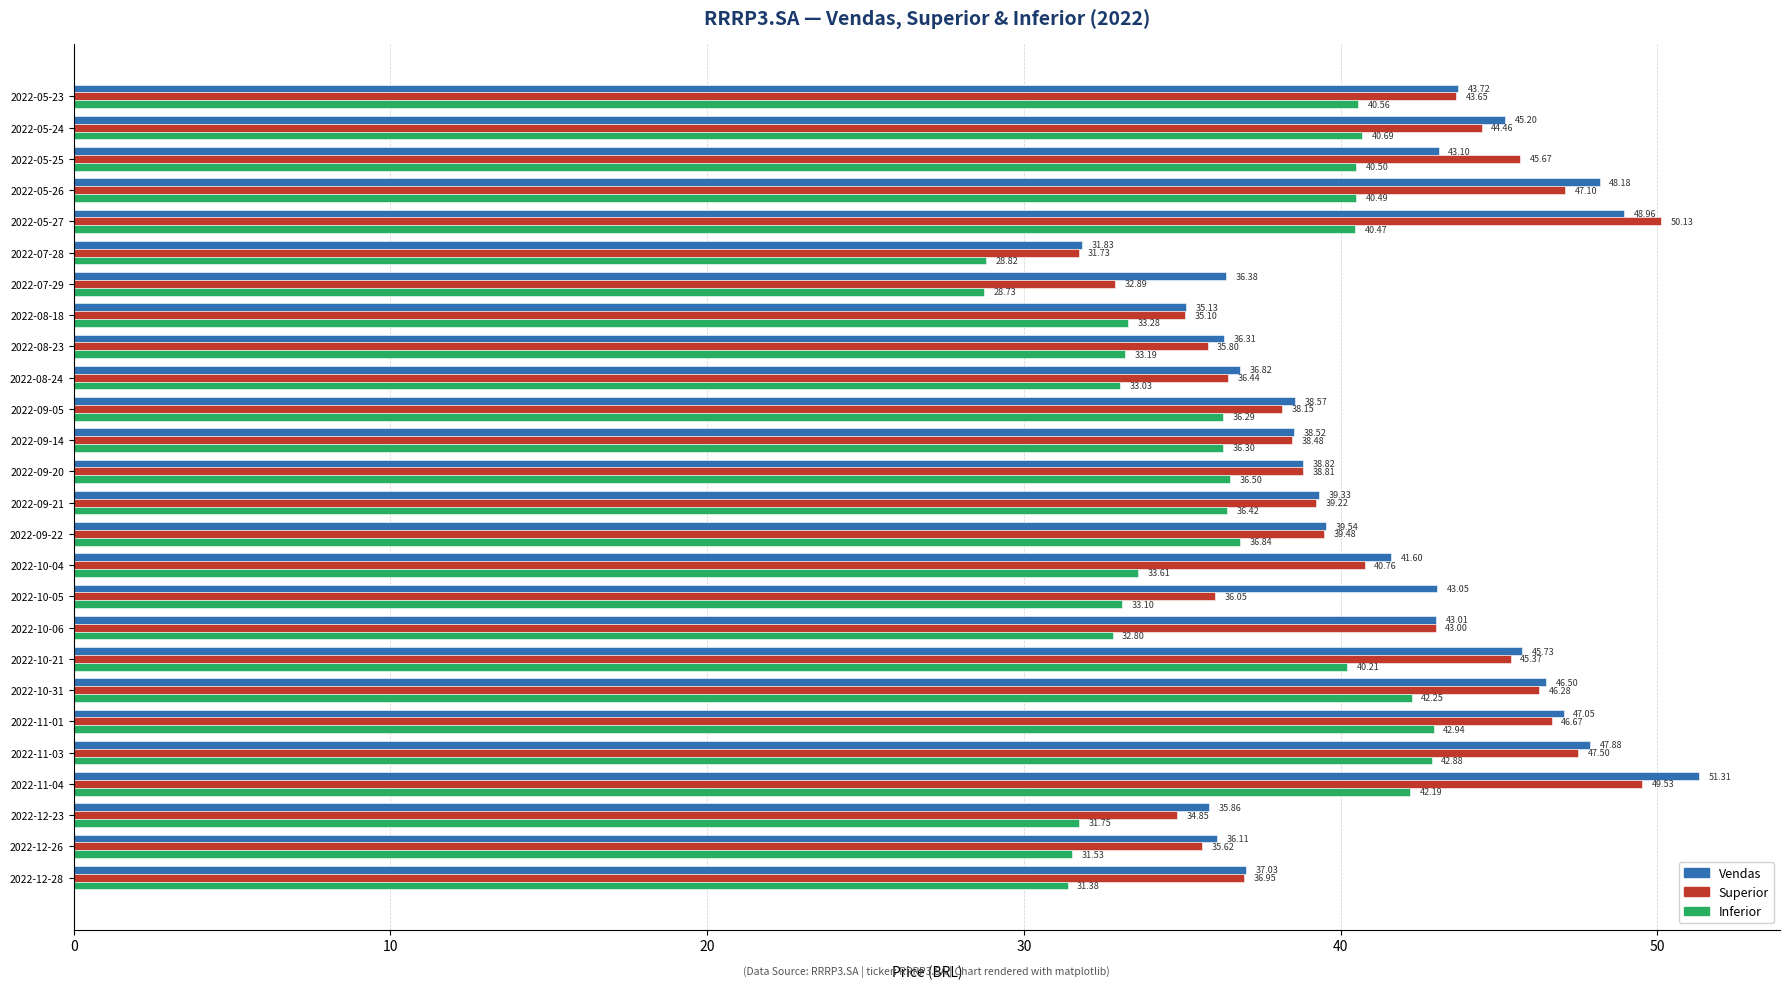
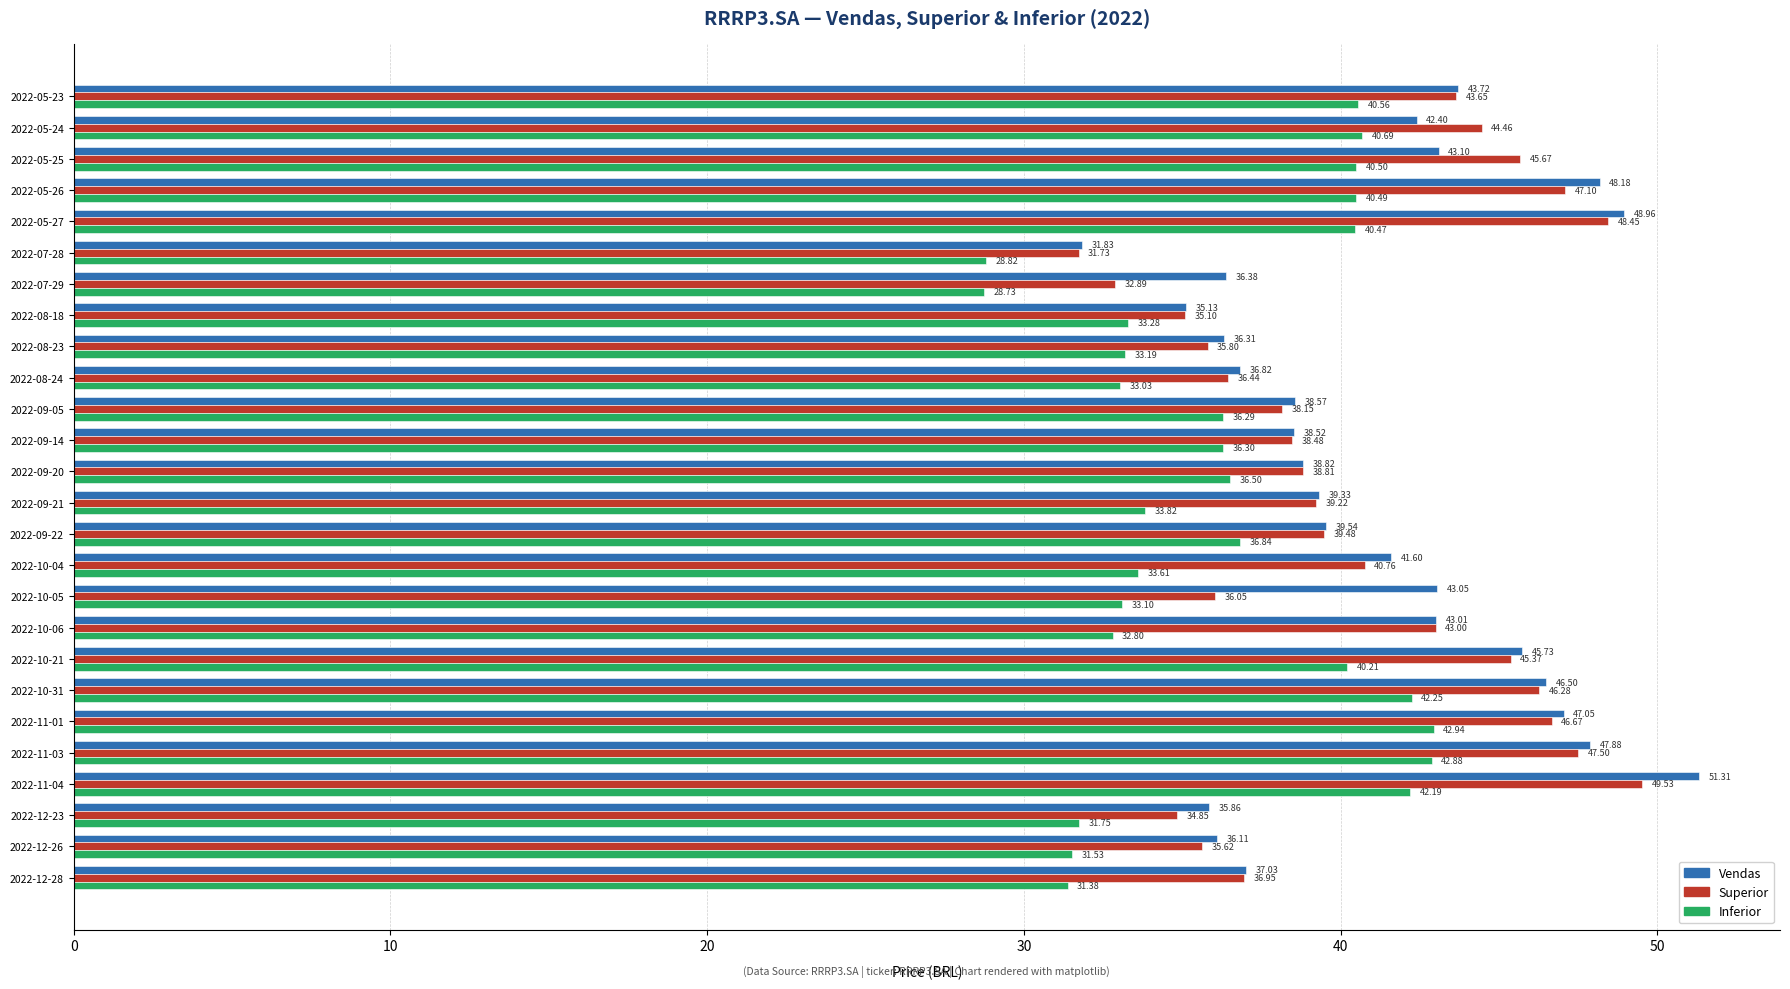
  {
    "Vendas": {
      "2022-05-23": 43.72,
-     "2022-05-24": 45.20,
+     "2022-05-24": 42.40,
      "2022-05-25": 43.10,
      "2022-05-26": 48.18,
      "2022-05-27": 48.96,
      "2022-07-28": 31.83,
      "2022-07-29": 36.38,
      "2022-08-18": 35.13,
      "2022-08-23": 36.31,
      "2022-08-24": 36.82,
      "2022-09-05": 38.57,
      "2022-09-14": 38.52,
      "2022-09-20": 38.82,
      "2022-09-21": 39.33,
      "2022-09-22": 39.54,
      "2022-10-04": 41.60,
      "2022-10-05": 43.05,
      "2022-10-06": 43.01,
      "2022-10-21": 45.73,
      "2022-10-31": 46.50,
      "2022-11-01": 47.05,
      "2022-11-03": 47.88,
      "2022-11-04": 51.31,
      "2022-12-23": 35.86,
      "2022-12-26": 36.11,
      "2022-12-28": 37.03
    },
    "Superior": {
      "2022-05-23": 43.65,
      "2022-05-24": 44.46,
      "2022-05-25": 45.67,
      "2022-05-26": 47.10,
-     "2022-05-27": 50.13,
+     "2022-05-27": 48.45,
      "2022-07-28": 31.73,
      "2022-07-29": 32.89,
      "2022-08-18": 35.10,
      "2022-08-23": 35.80,
      "2022-08-24": 36.44,
      "2022-09-05": 38.15,
      "2022-09-14": 38.48,
      "2022-09-20": 38.81,
      "2022-09-21": 39.22,
      "2022-09-22": 39.48,
      "2022-10-04": 40.76,
      "2022-10-05": 36.05,
      "2022-10-06": 43.00,
      "2022-10-21": 45.37,
      "2022-10-31": 46.28,
      "2022-11-01": 46.67,
      "2022-11-03": 47.50,
      "2022-11-04": 49.53,
      "2022-12-23": 34.85,
      "2022-12-26": 35.62,
      "2022-12-28": 36.95
    },
    "Inferior": {
      "2022-05-23": 40.56,
      "2022-05-24": 40.69,
      "2022-05-25": 40.50,
      "2022-05-26": 40.49,
      "2022-05-27": 40.47,
      "2022-07-28": 28.82,
      "2022-07-29": 28.73,
      "2022-08-18": 33.28,
      "2022-08-23": 33.19,
      "2022-08-24": 33.03,
      "2022-09-05": 36.29,
      "2022-09-14": 36.30,
      "2022-09-20": 36.50,
-     "2022-09-21": 36.42,
+     "2022-09-21": 33.82,
      "2022-09-22": 36.84,
      "2022-10-04": 33.61,
      "2022-10-05": 33.10,
      "2022-10-06": 32.80,
      "2022-10-21": 40.21,
      "2022-10-31": 42.25,
      "2022-11-01": 42.94,
      "2022-11-03": 42.88,
      "2022-11-04": 42.19,
      "2022-12-23": 31.75,
      "2022-12-26": 31.53,
      "2022-12-28": 31.38
    }
  }
